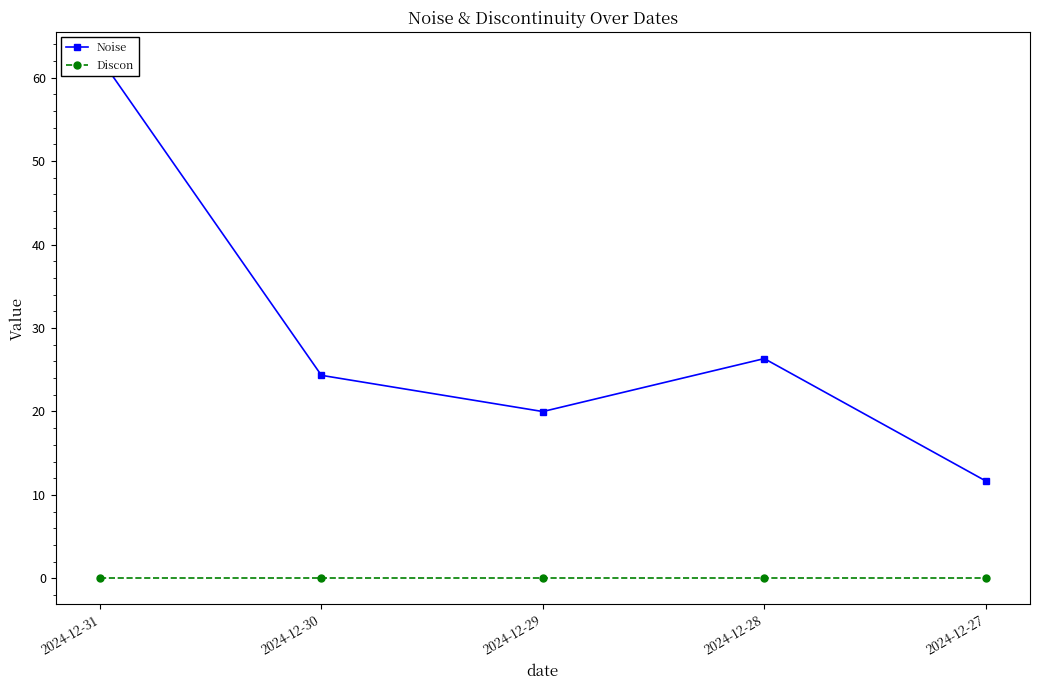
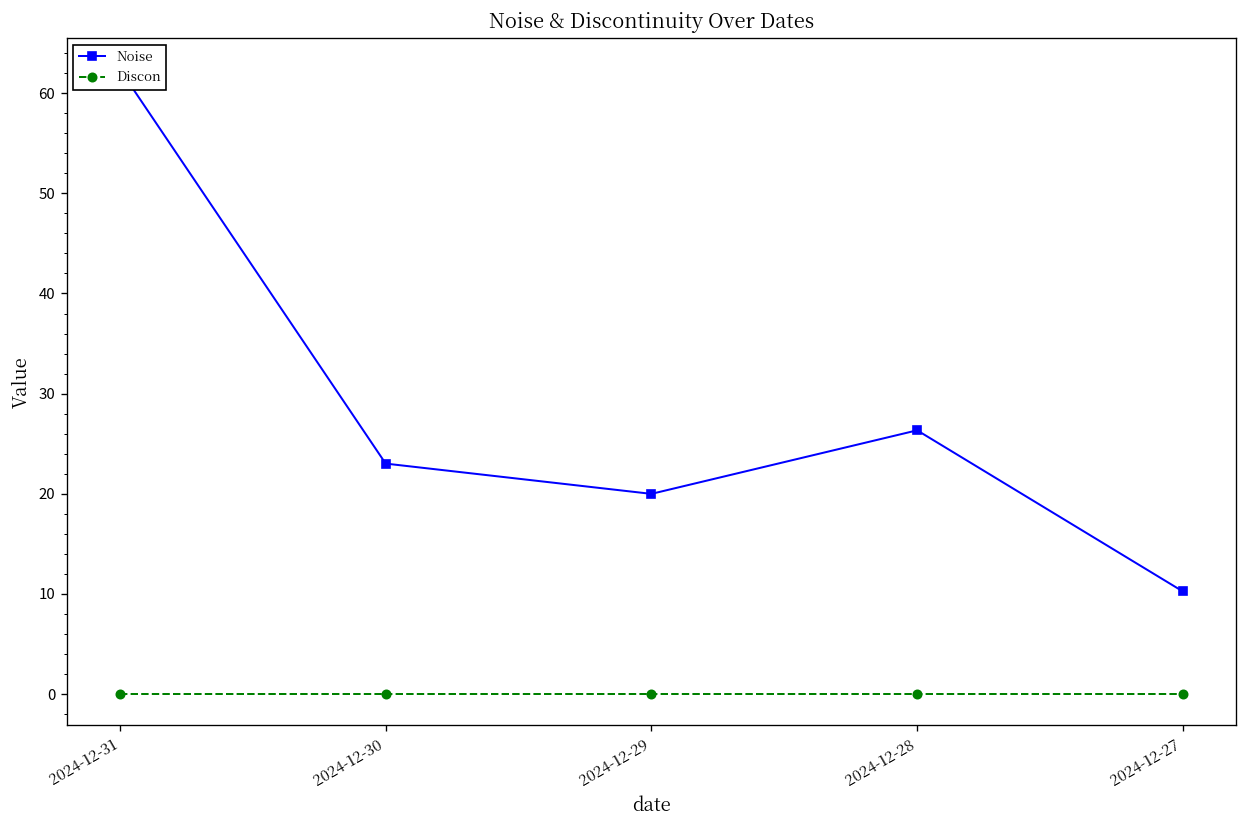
  {
    "Noise": {
-     "2024-12-30": 24,
+     "2024-12-30": 23,
      "2024-12-29": 20,
      "2024-12-28": 26,
-     "2024-12-27": 12
+     "2024-12-27": 10
    },
    "Discon": {
      "2024-12-31": 0,
      "2024-12-30": 0,
      "2024-12-29": 0,
      "2024-12-28": 0,
      "2024-12-27": 0
    }
  }
